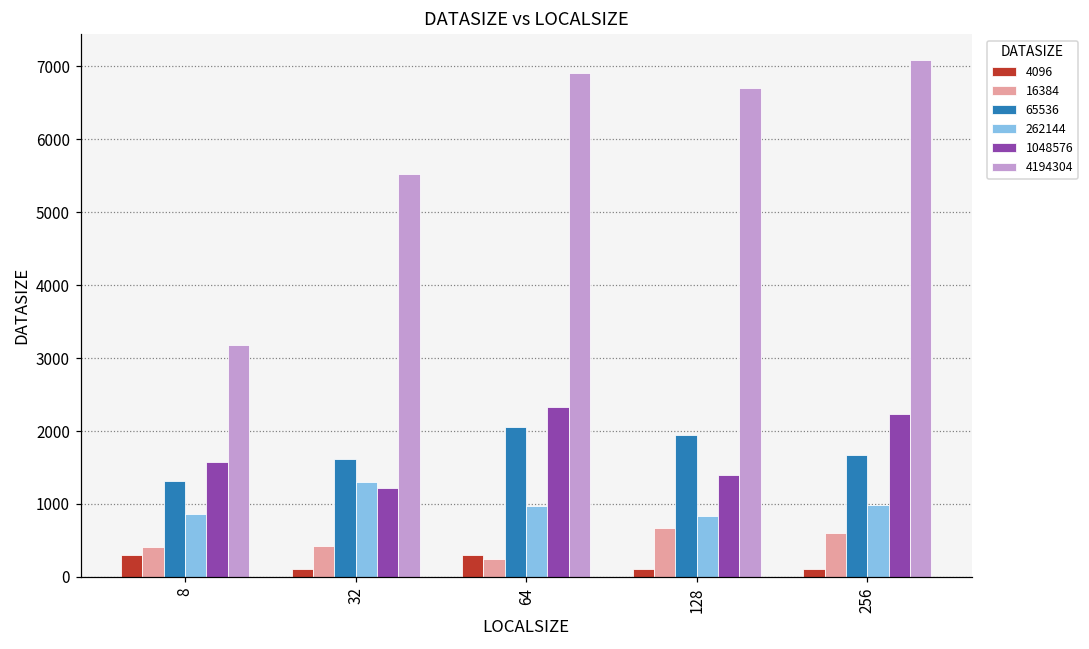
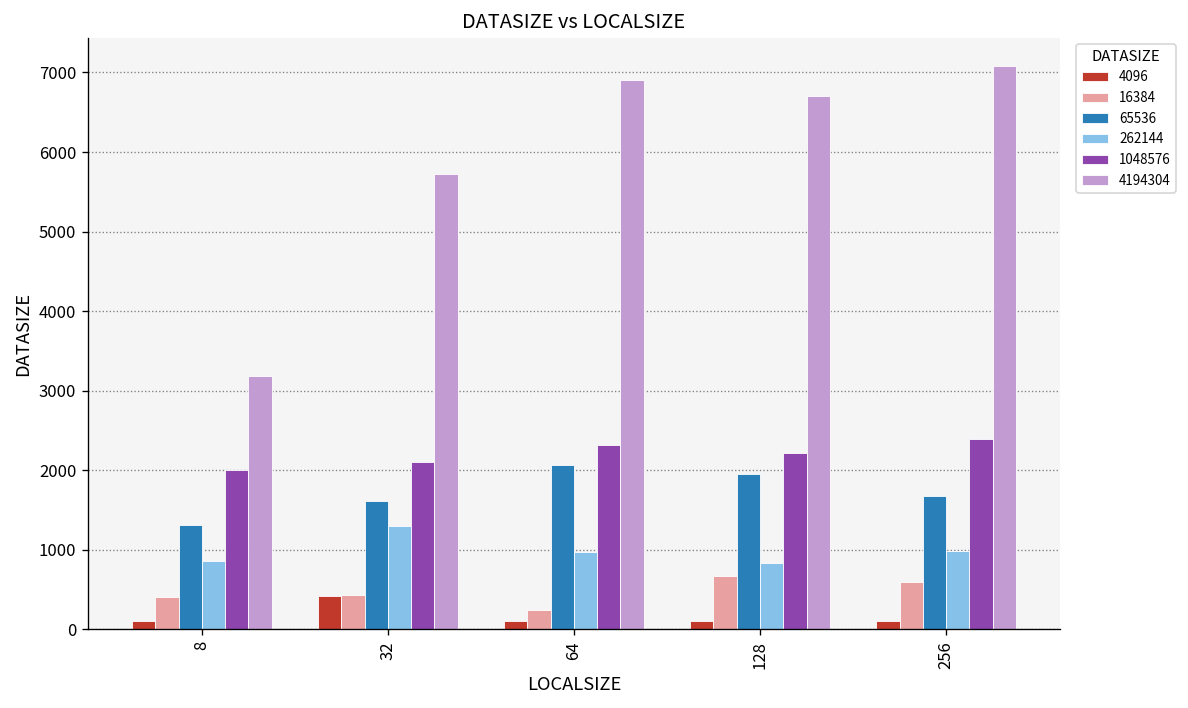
  {
    "4096": {
-     "8": 300,
-     "32": 100,
-     "64": 300,
+     "8": 100,
+     "32": 400,
+     "64": 100,
      "128": 100,
      "256": 100
    },
    "16384": {
      "8": 400,
      "32": 400,
      "64": 200,
      "128": 700,
      "256": 600
    },
    "65536": {
      "8": 1300,
      "32": 1600,
      "64": 2100,
      "128": 1900,
      "256": 1700
    },
    "262144": {
      "8": 900,
      "32": 1300,
      "64": 1000,
      "128": 800,
      "256": 1000
    },
    "1048576": {
-     "8": 1600,
-     "32": 1200,
+     "8": 2000,
+     "32": 2100,
      "64": 2300,
-     "128": 1400,
-     "256": 2200
+     "128": 2200,
+     "256": 2400
    },
    "4194304": {
      "8": 3200,
-     "32": 5500,
+     "32": 5700,
      "64": 6900,
      "128": 6700,
      "256": 7100
    }
  }
